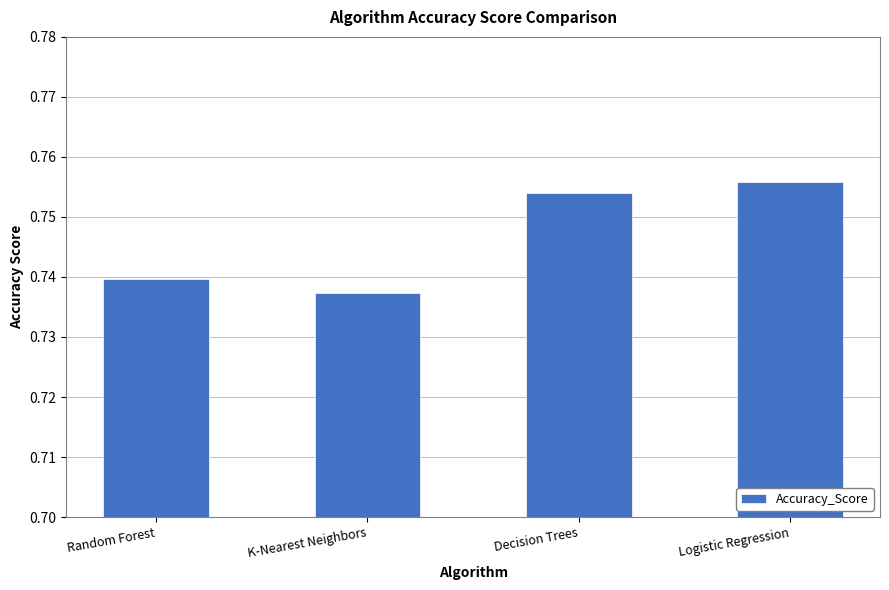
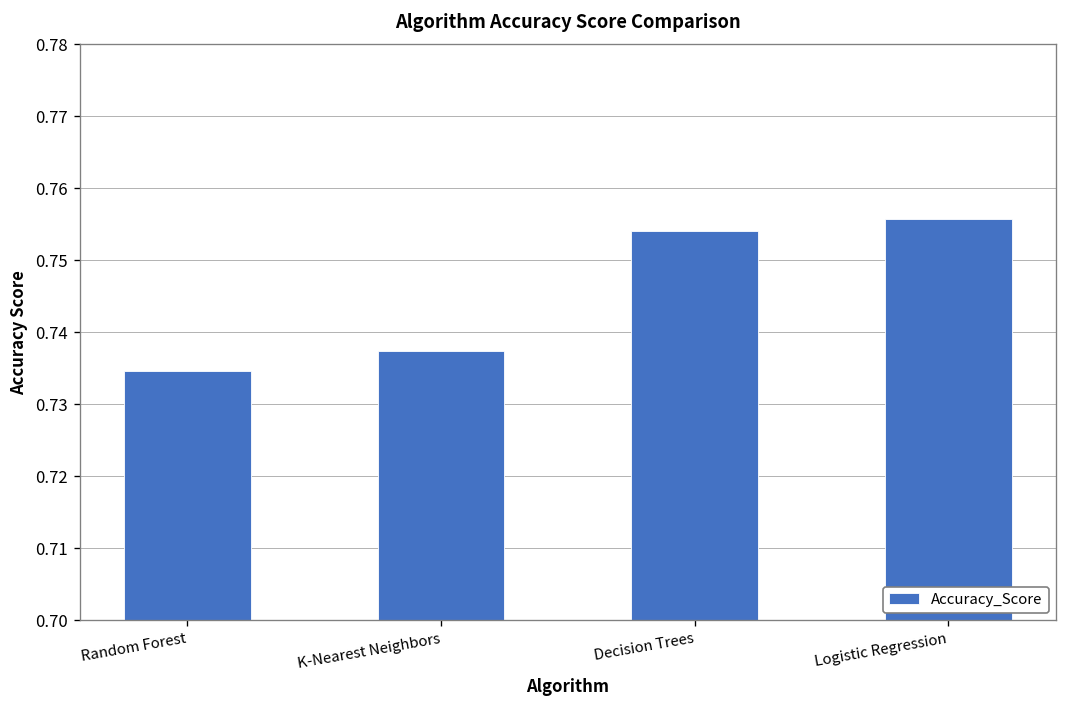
  {
-   "Random Forest": 0.740,
+   "Random Forest": 0.735,
    "K-Nearest Neighbors": 0.737,
    "Decision Trees": 0.754,
    "Logistic Regression": 0.756
  }
